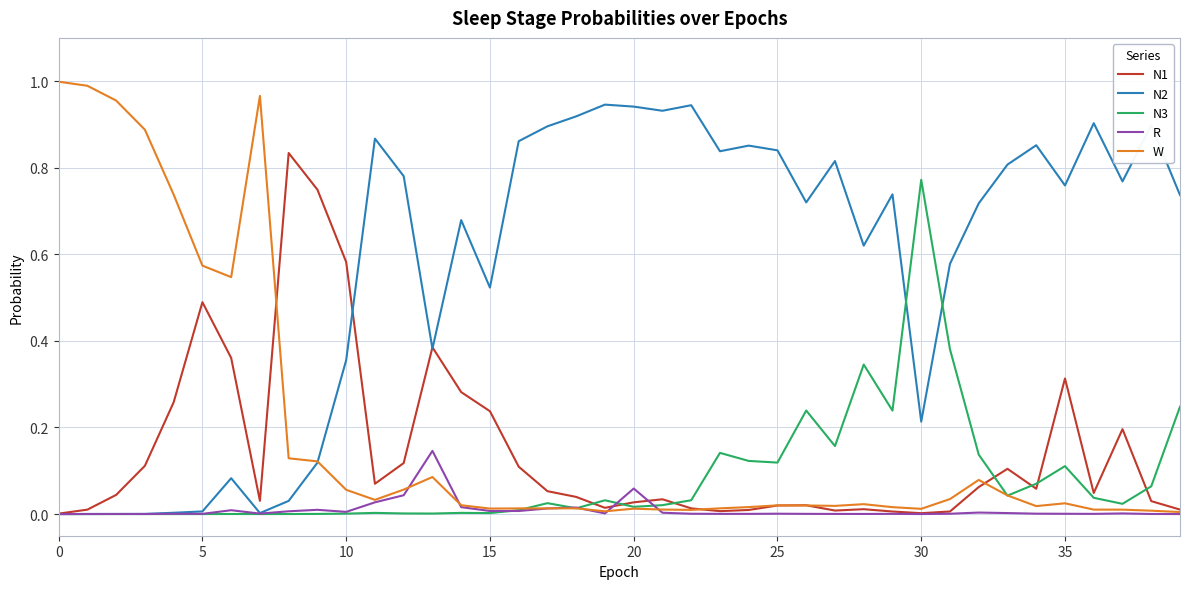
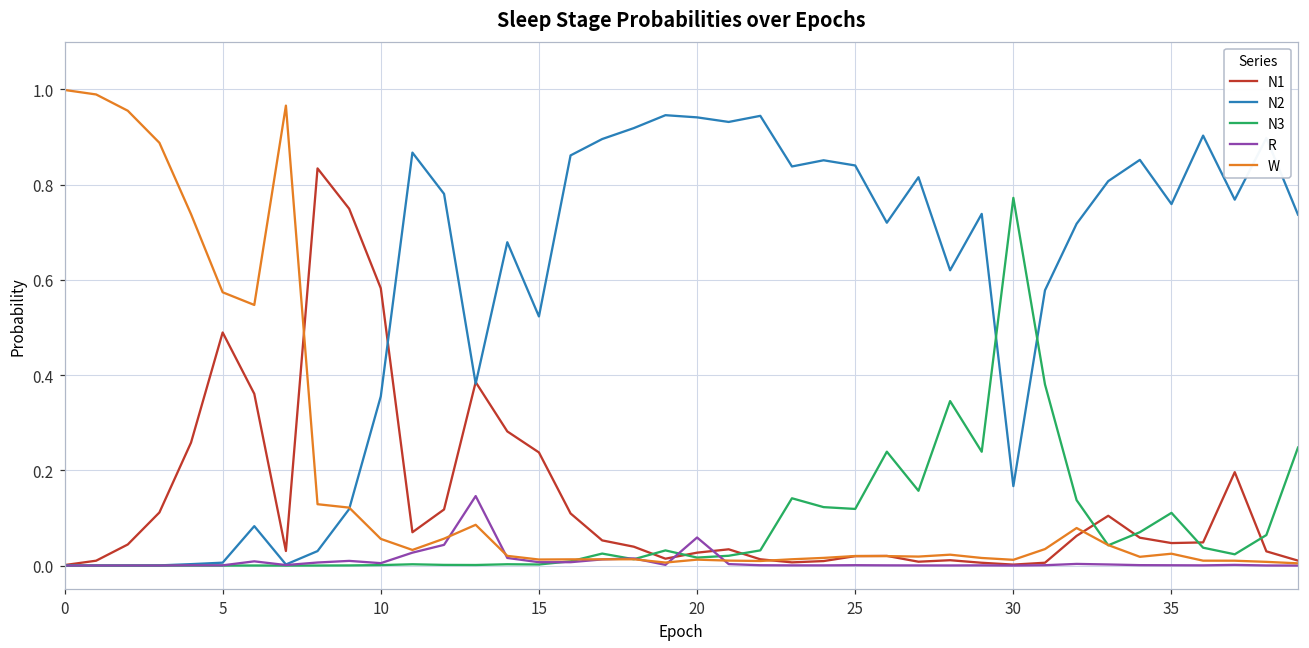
  {
    "N1": {
      "5": 0.49,
      "10": 0.58,
      "15": 0.24,
      "20": 0.03,
-     "35": 0.31
+     "35": 0.05
    },
    "N2": {
      "10": 0.36,
      "15": 0.52,
      "20": 0.94,
      "25": 0.84,
-     "30": 0.21,
+     "30": 0.17,
      "35": 0.76
    },
    "N3": {
      "25": 0.12,
      "30": 0.77,
      "35": 0.11
    },
    "R": {
      "20": 0.06,
      "25": 0.00,
      "35": 0.00
    },
    "W": {
      "0": 1.00,
      "5": 0.57,
      "10": 0.06,
      "30": 0.01,
      "35": 0.02
    }
  }
